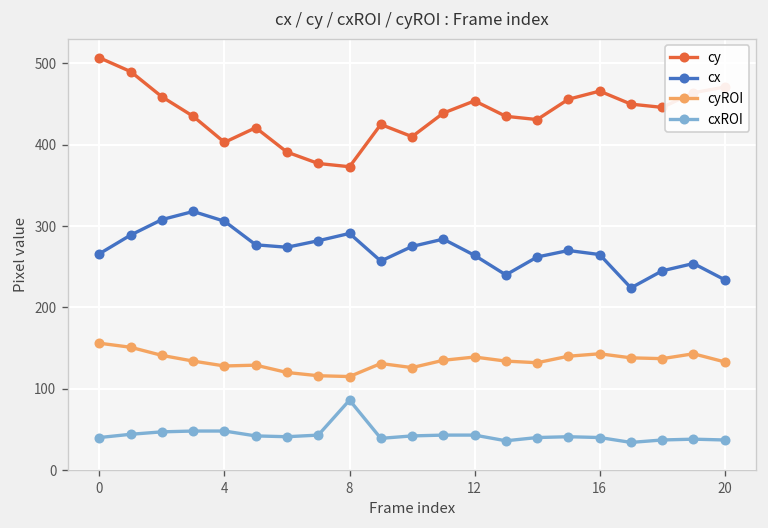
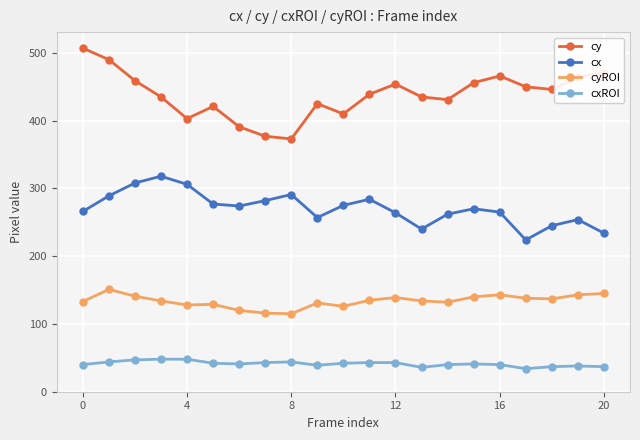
  {
    "cy": {
      "0": 510,
      "4": 400,
      "8": 370,
      "12": 450,
      "16": 470
    },
    "cx": {
      "0": 270,
      "4": 310,
      "8": 290,
      "12": 260,
      "16": 270,
      "20": 230
    },
    "cyROI": {
-     "0": 160,
+     "0": 130,
      "4": 130,
      "8": 120,
      "12": 140,
      "16": 140,
-     "20": 130
+     "20": 150
    },
    "cxROI": {
      "0": 40,
      "4": 50,
-     "8": 90,
+     "8": 40,
      "12": 40,
      "16": 40,
      "20": 40
    }
  }
